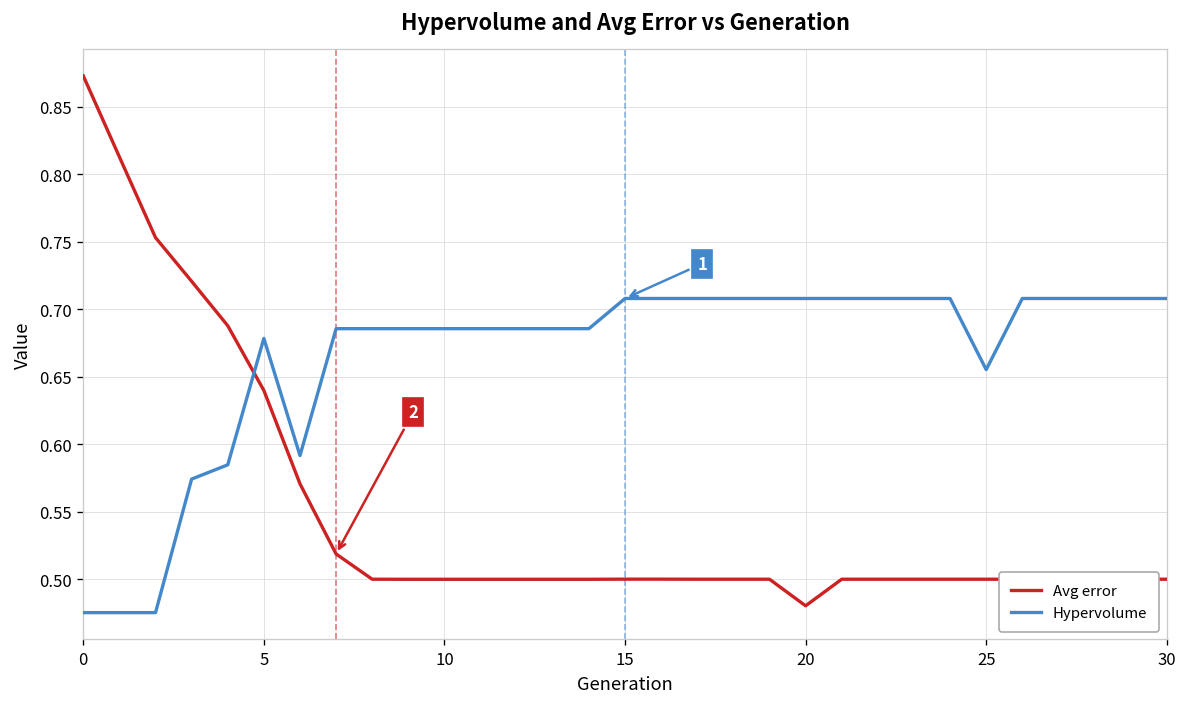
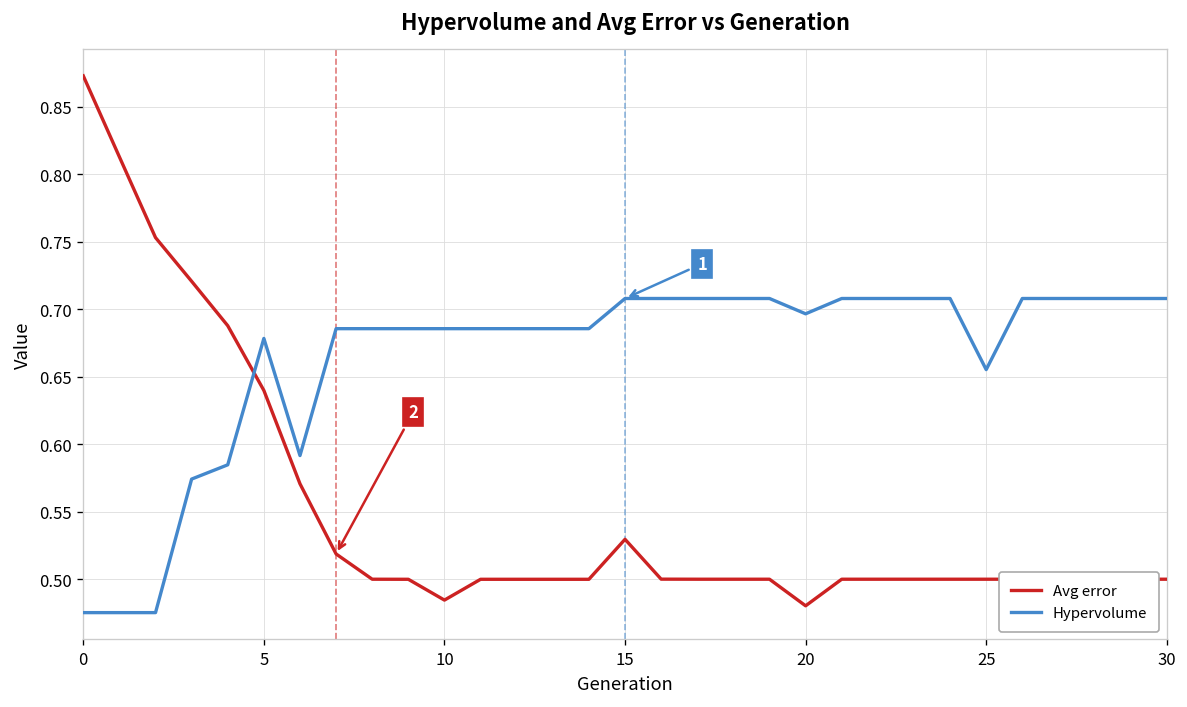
  {
    "Avg error": {
      "0": 0.873,
      "5": 0.640,
-     "10": 0.500,
-     "15": 0.500,
+     "10": 0.484,
+     "15": 0.529,
      "20": 0.480,
      "25": 0.500,
      "30": 0.500
    },
    "Hypervolume": {
      "0": 0.475,
      "5": 0.678,
      "10": 0.686,
      "15": 0.708,
-     "20": 0.708,
+     "20": 0.697,
      "25": 0.655,
      "30": 0.708
    }
  }
